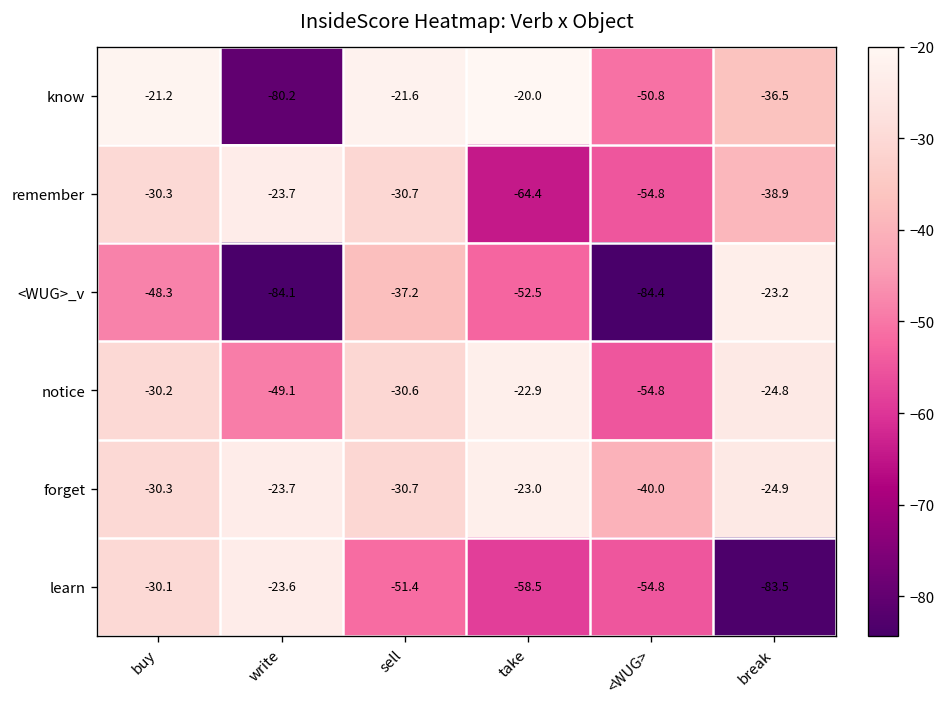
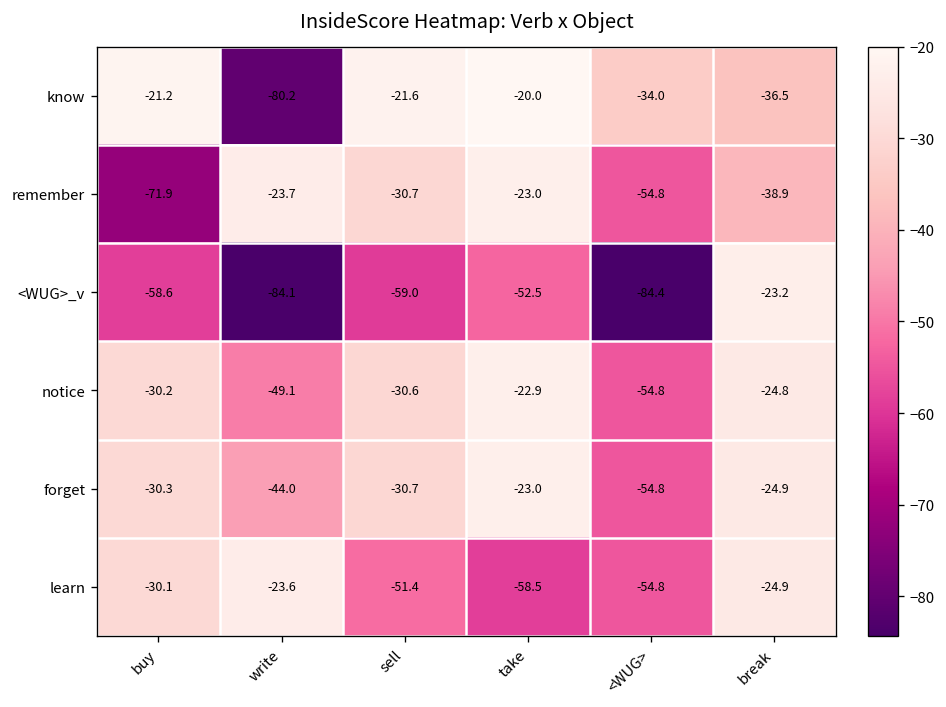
  {
    "know": {
      "buy": -21.2,
      "write": -80.2,
      "sell": -21.6,
      "take": -20.0,
-     "<WUG>": -50.8,
+     "<WUG>": -34.0,
      "break": -36.5
    },
    "remember": {
-     "buy": -30.3,
+     "buy": -71.9,
      "write": -23.7,
      "sell": -30.7,
-     "take": -64.4,
+     "take": -23.0,
      "<WUG>": -54.8,
      "break": -38.9
    },
    "<WUG>_v": {
-     "buy": -48.3,
+     "buy": -58.6,
      "write": -84.1,
-     "sell": -37.2,
+     "sell": -59.0,
      "take": -52.5,
      "<WUG>": -84.4,
      "break": -23.2
    },
    "notice": {
      "buy": -30.2,
      "write": -49.1,
      "sell": -30.6,
      "take": -22.9,
      "<WUG>": -54.8,
      "break": -24.8
    },
    "forget": {
      "buy": -30.3,
-     "write": -23.7,
+     "write": -44.0,
      "sell": -30.7,
      "take": -23.0,
-     "<WUG>": -40.0,
+     "<WUG>": -54.8,
      "break": -24.9
    },
    "learn": {
      "buy": -30.1,
      "write": -23.6,
      "sell": -51.4,
      "take": -58.5,
      "<WUG>": -54.8,
-     "break": -83.5
+     "break": -24.9
    }
  }
